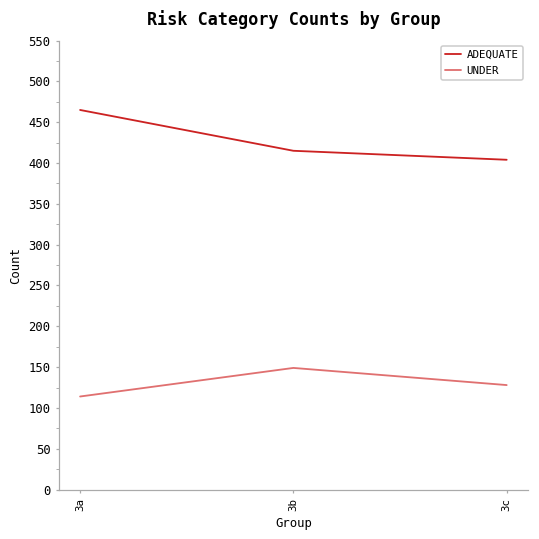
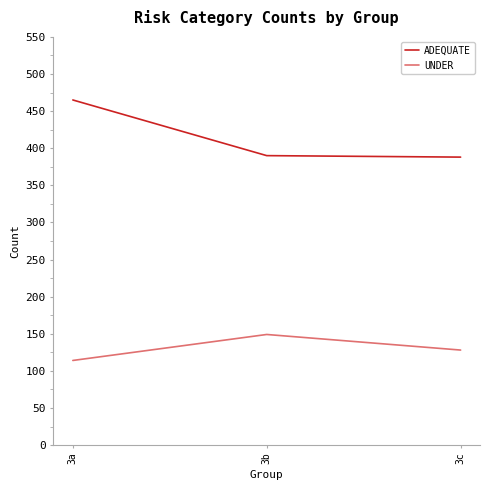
  {
    "ADEQUATE": {
      "3a": 470,
-     "3b": 420,
-     "3c": 400
+     "3b": 390,
+     "3c": 390
    },
    "UNDER": {
      "3a": 110,
      "3b": 150,
      "3c": 130
    }
  }
